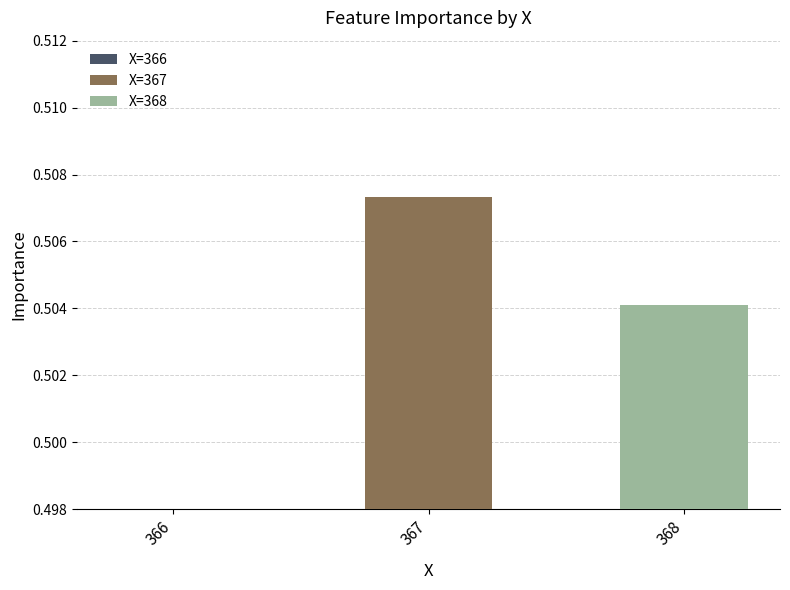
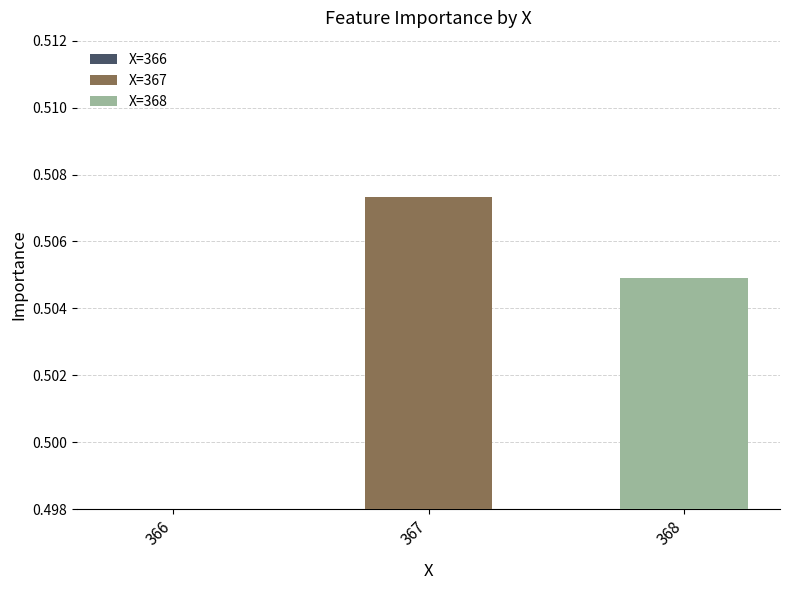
  {
    "367": 0.5073,
-   "368": 0.5041
+   "368": 0.5049
  }
